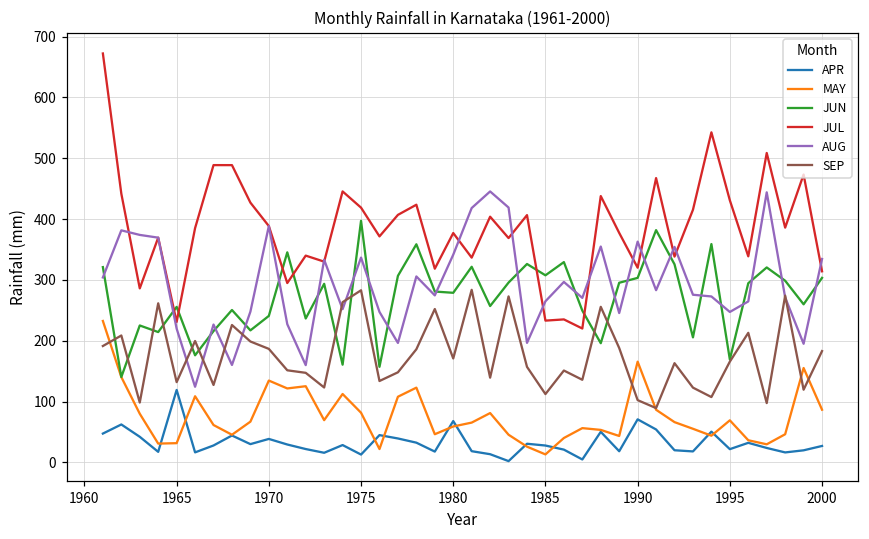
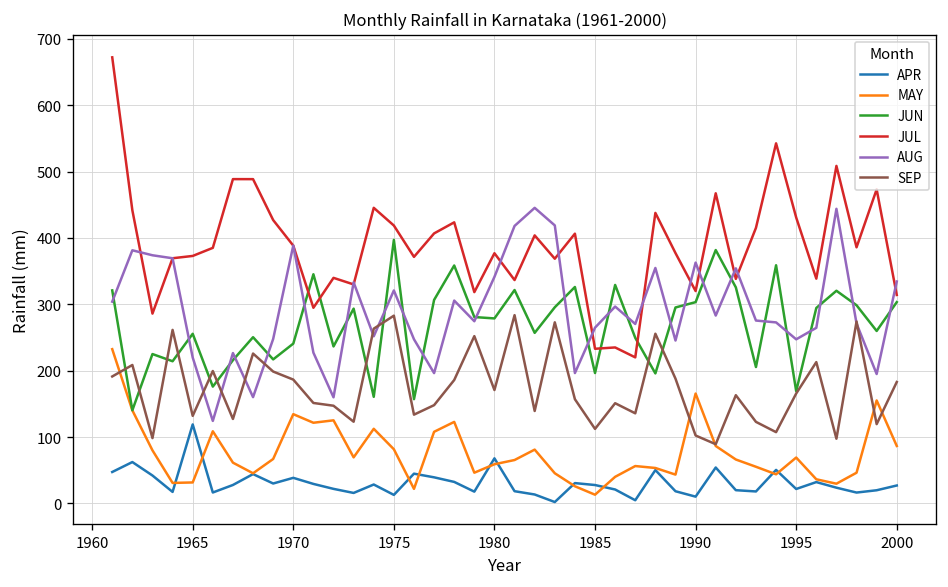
  {
    "APR": {
      "1965": 120,
      "1970": 40,
      "1975": 10,
      "1980": 70,
      "1985": 30,
-     "1990": 70,
+     "1990": 10,
      "1995": 20,
      "2000": 30
    },
    "MAY": {
      "1965": 30,
      "1970": 130,
      "1975": 80,
      "1980": 60,
      "1985": 10,
      "1990": 170,
      "1995": 70,
      "2000": 90
    },
    "JUN": {
      "1965": 260,
      "1970": 240,
      "1975": 400,
      "1980": 280,
-     "1985": 310,
+     "1985": 200,
      "1990": 300,
      "2000": 300
    },
    "JUL": {
-     "1965": 230,
+     "1965": 370,
      "1975": 420,
      "1980": 380,
      "1985": 230,
      "1990": 320,
      "1995": 430,
      "2000": 310
    },
    "AUG": {
      "1965": 220,
-     "1975": 340,
+     "1975": 320,
      "1980": 340,
      "1985": 260,
      "1990": 360,
      "1995": 250,
      "2000": 330
    },
    "SEP": {
      "1965": 130,
      "1970": 190,
      "1975": 280,
      "1980": 170,
      "1985": 110,
      "1990": 100,
      "2000": 180
    }
  }
